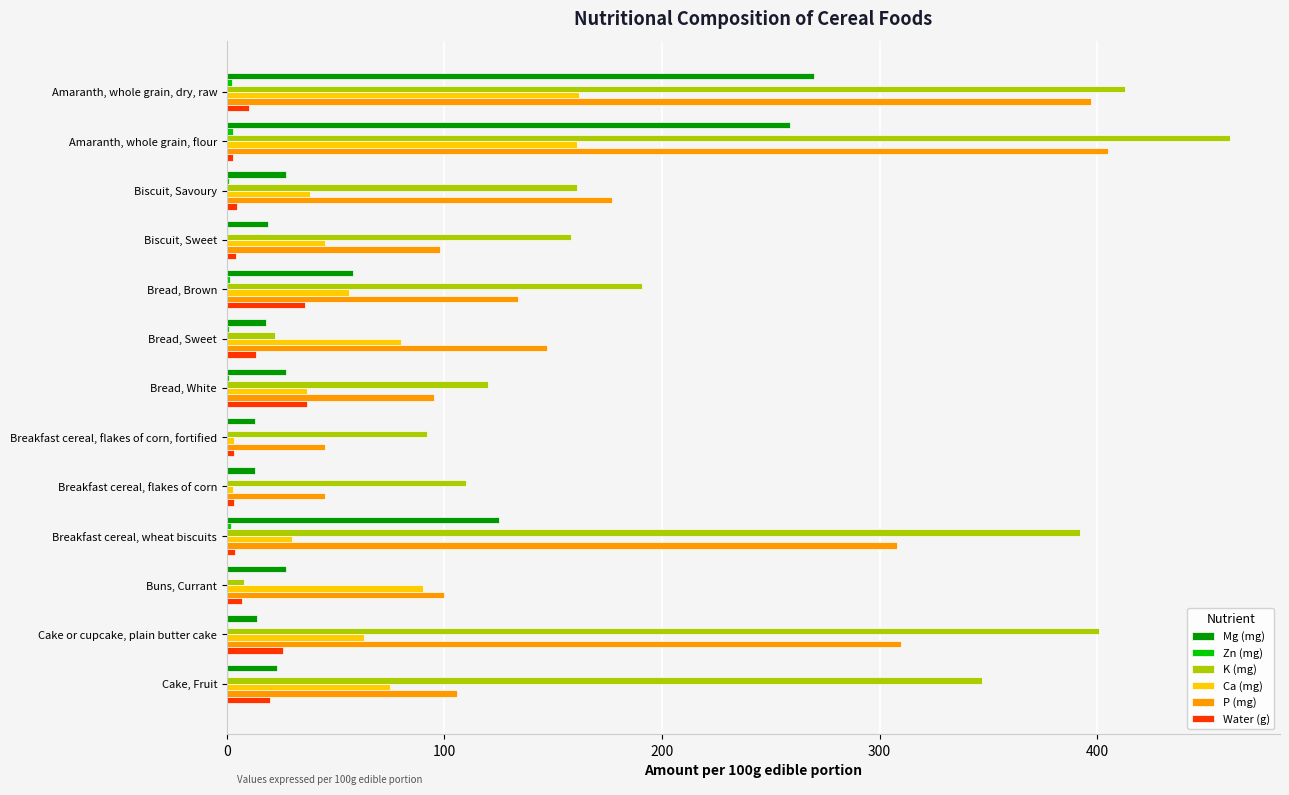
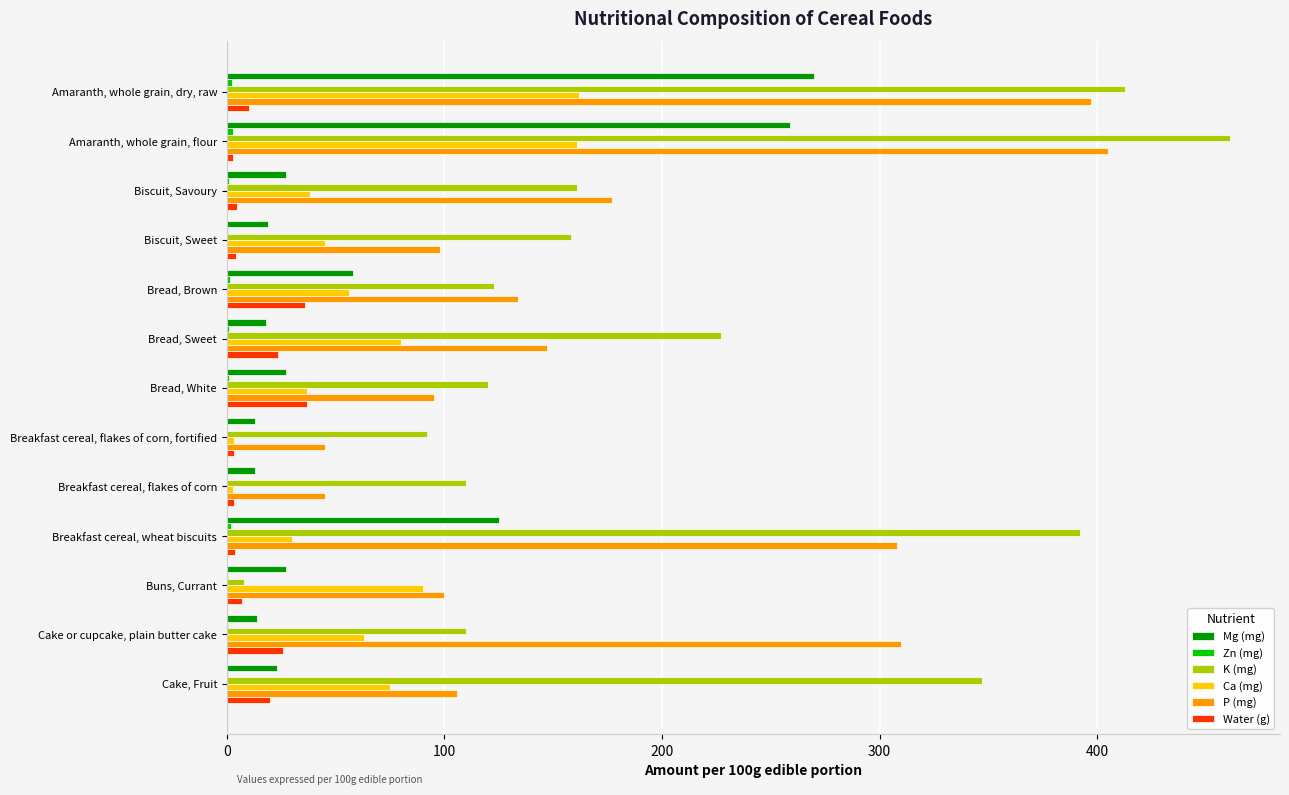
  {
    "K (mg)": {
      "Amaranth, whole grain, dry, raw": 413,
      "Amaranth, whole grain, flour": 461,
      "Biscuit, Savoury": 161,
      "Biscuit, Sweet": 158,
-     "Bread, Brown": 191,
-     "Bread, Sweet": 22,
+     "Bread, Brown": 123,
+     "Bread, Sweet": 227,
      "Bread, White": 120,
      "Breakfast cereal, flakes of corn, fortified": 92,
      "Breakfast cereal, flakes of corn": 110,
      "Breakfast cereal, wheat biscuits": 392,
      "Buns, Currant": 8,
-     "Cake or cupcake, plain butter cake": 401,
+     "Cake or cupcake, plain butter cake": 110,
      "Cake, Fruit": 347
    },
    "Water (g)": {
      "Amaranth, whole grain, dry, raw": 10,
      "Amaranth, whole grain, flour": 3,
      "Biscuit, Savoury": 5,
      "Biscuit, Sweet": 4,
      "Bread, Brown": 36,
-     "Bread, Sweet": 14,
+     "Bread, Sweet": 24,
      "Bread, White": 37,
      "Breakfast cereal, flakes of corn, fortified": 4,
      "Breakfast cereal, flakes of corn": 4,
      "Breakfast cereal, wheat biscuits": 4,
      "Buns, Currant": 7,
      "Cake or cupcake, plain butter cake": 26,
      "Cake, Fruit": 20
    }
  }
